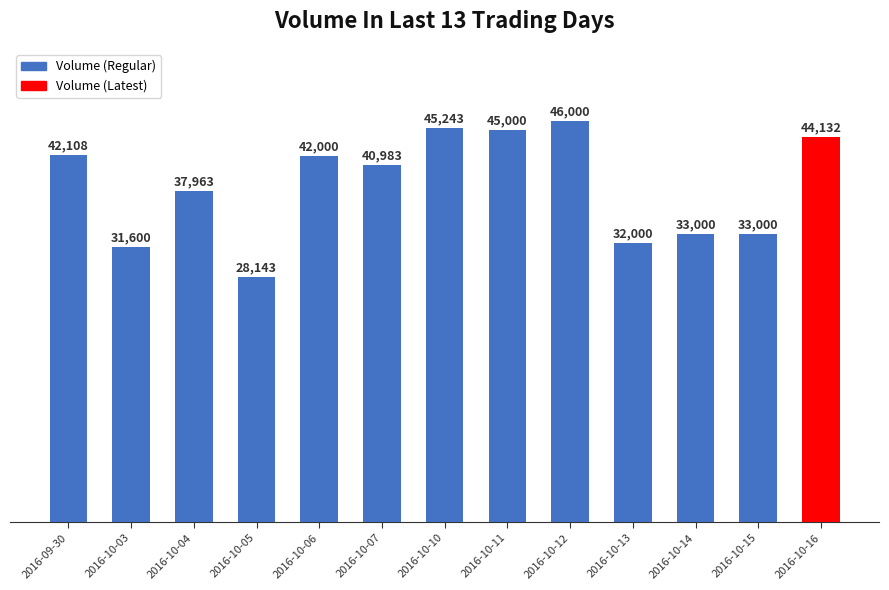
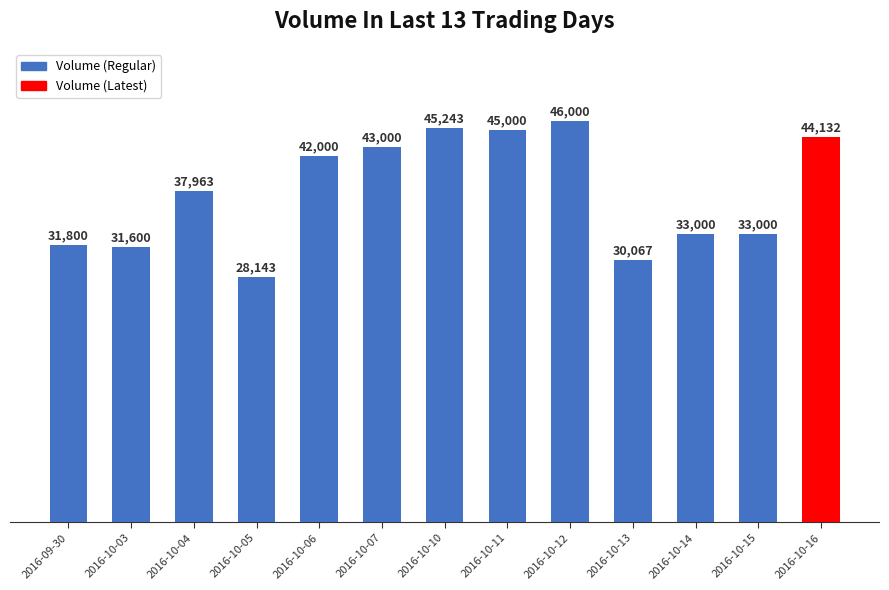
  {
-   "2016-09-30": "42,108",
+   "2016-09-30": "31,800",
    "2016-10-03": "31,600",
    "2016-10-04": "37,963",
    "2016-10-05": "28,143",
    "2016-10-06": "42,000",
-   "2016-10-07": "40,983",
+   "2016-10-07": "43,000",
    "2016-10-10": "45,243",
    "2016-10-11": "45,000",
    "2016-10-12": "46,000",
-   "2016-10-13": "32,000",
+   "2016-10-13": "30,067",
    "2016-10-14": "33,000",
    "2016-10-15": "33,000",
    "2016-10-16": "44,132"
  }
